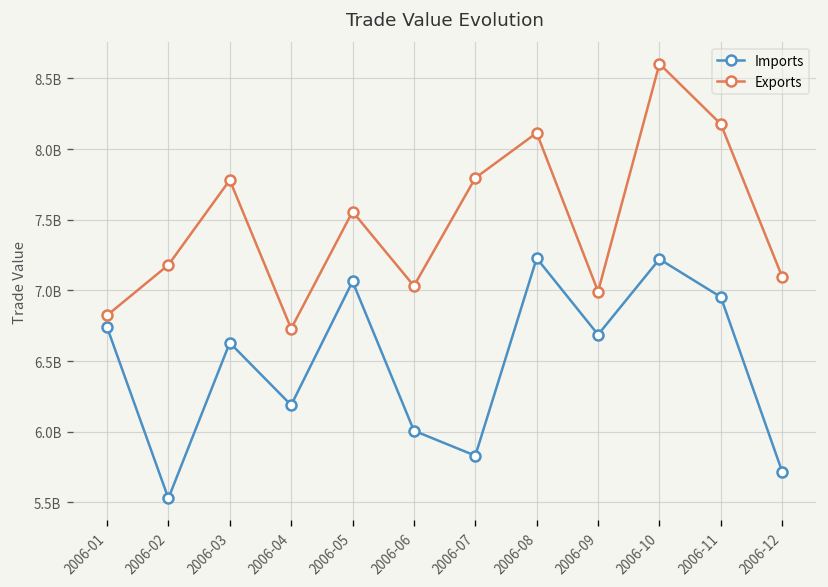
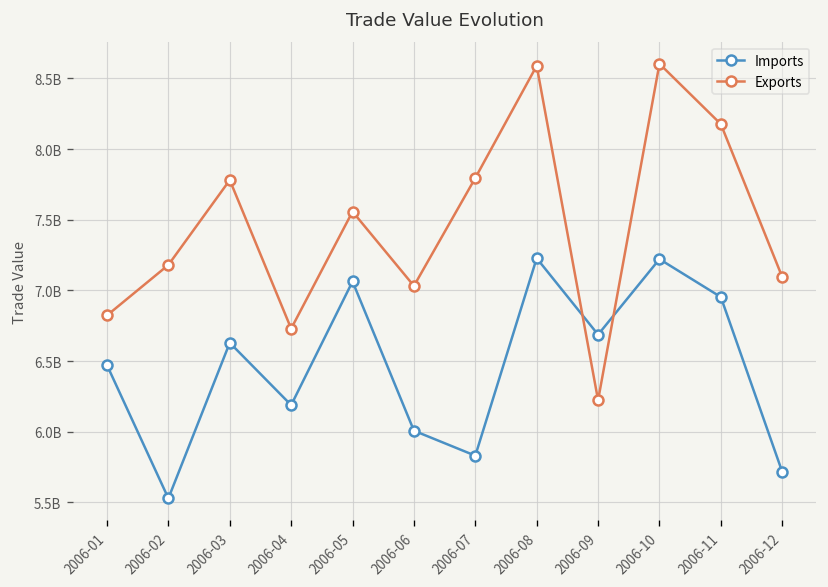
  {
    "Imports": {
-     "2006-01": 6740000000,
+     "2006-01": 6470000000,
      "2006-02": 5530000000,
      "2006-03": 6630000000,
      "2006-04": 6190000000,
      "2006-05": 7060000000,
      "2006-06": 6010000000,
      "2006-07": 5830000000,
      "2006-08": 7230000000,
      "2006-09": 6690000000,
      "2006-10": 7220000000,
      "2006-11": 6950000000,
      "2006-12": 5720000000
    },
    "Exports": {
      "2006-01": 6820000000,
      "2006-02": 7180000000,
      "2006-03": 7780000000,
      "2006-04": 6730000000,
      "2006-05": 7560000000,
      "2006-06": 7030000000,
      "2006-07": 7800000000,
-     "2006-08": 8110000000,
-     "2006-09": 6990000000,
+     "2006-08": 8590000000,
+     "2006-09": 6220000000,
      "2006-10": 8600000000,
      "2006-11": 8180000000,
      "2006-12": 7090000000
    }
  }
